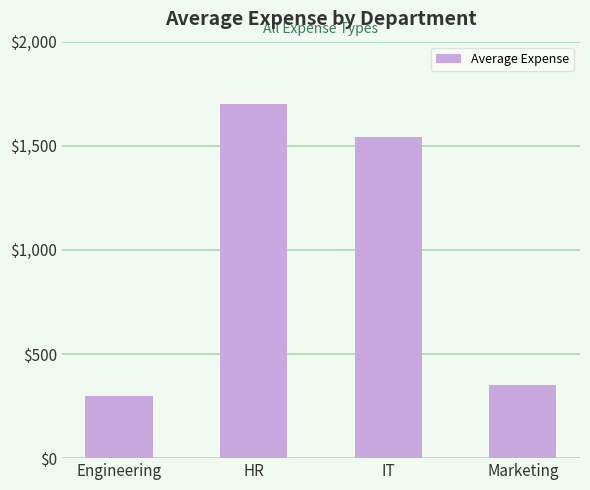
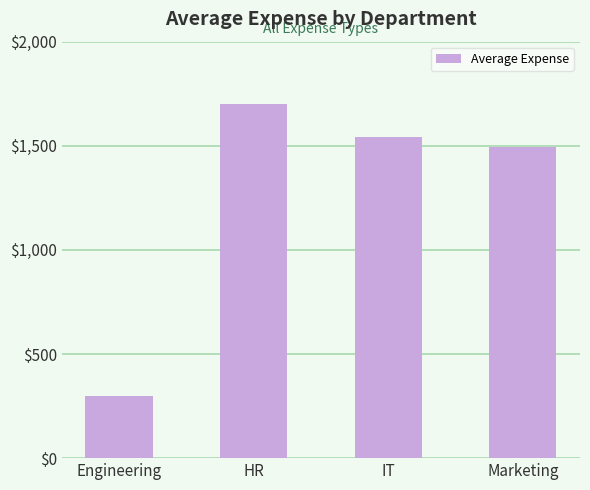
  {
    "Engineering": "$300",
    "HR": "$1,700",
    "IT": "$1,540",
-   "Marketing": "$350"
+   "Marketing": "$1,500"
  }
